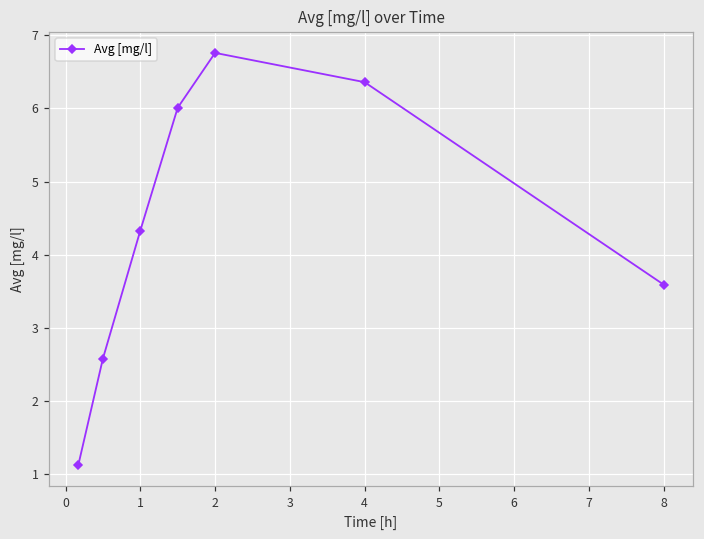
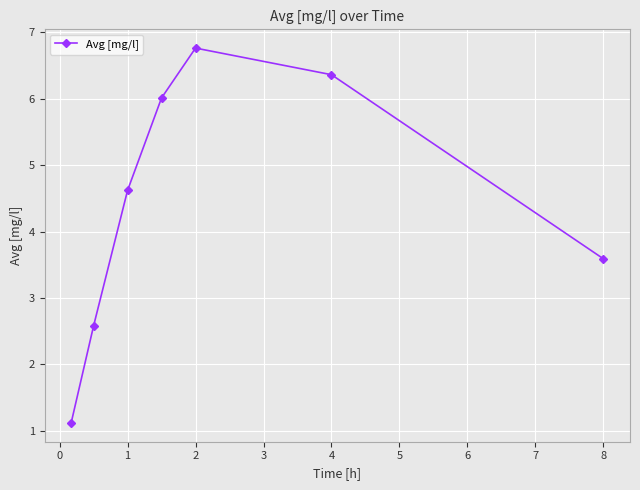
  {
-   "1": 4.3,
+   "1": 4.6,
    "2": 6.8,
    "4": 6.4,
    "8": 3.6
  }
